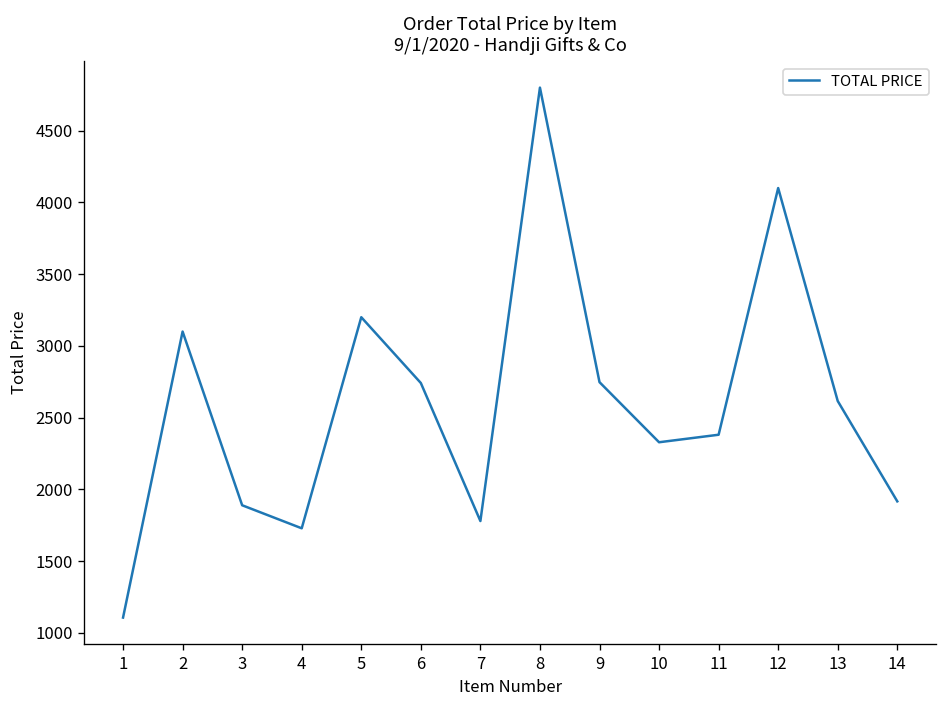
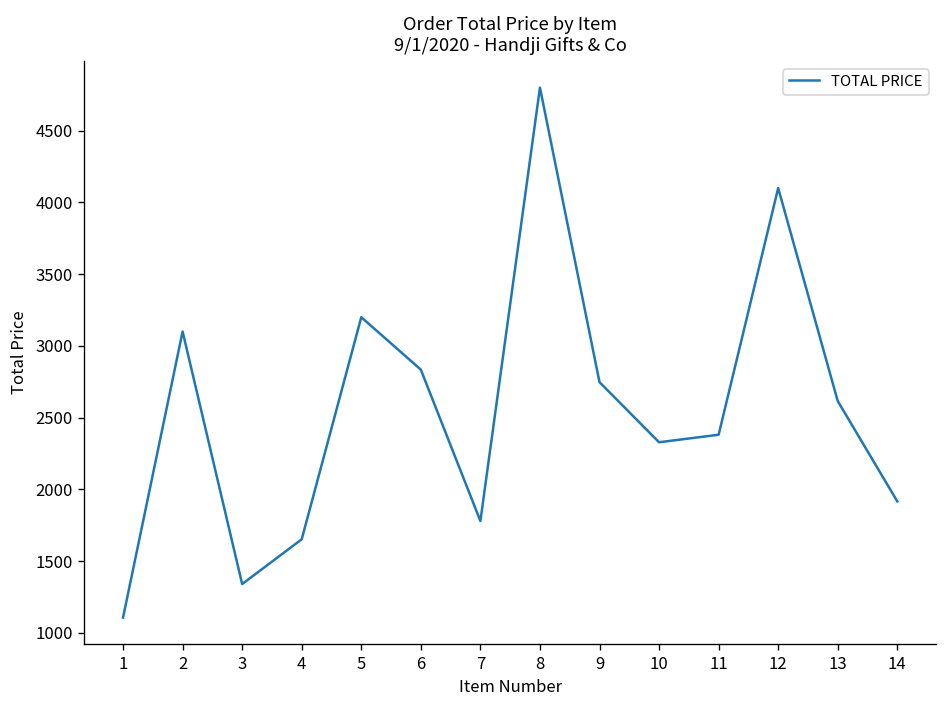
  {
    "1": 1110,
    "2": 3100,
-   "3": 1890,
-   "4": 1730,
+   "3": 1340,
+   "4": 1650,
    "5": 3200,
-   "6": 2740,
+   "6": 2830,
    "7": 1780,
    "8": 4800,
    "9": 2750,
    "10": 2330,
    "11": 2380,
    "12": 4100,
    "13": 2620,
    "14": 1920
  }
